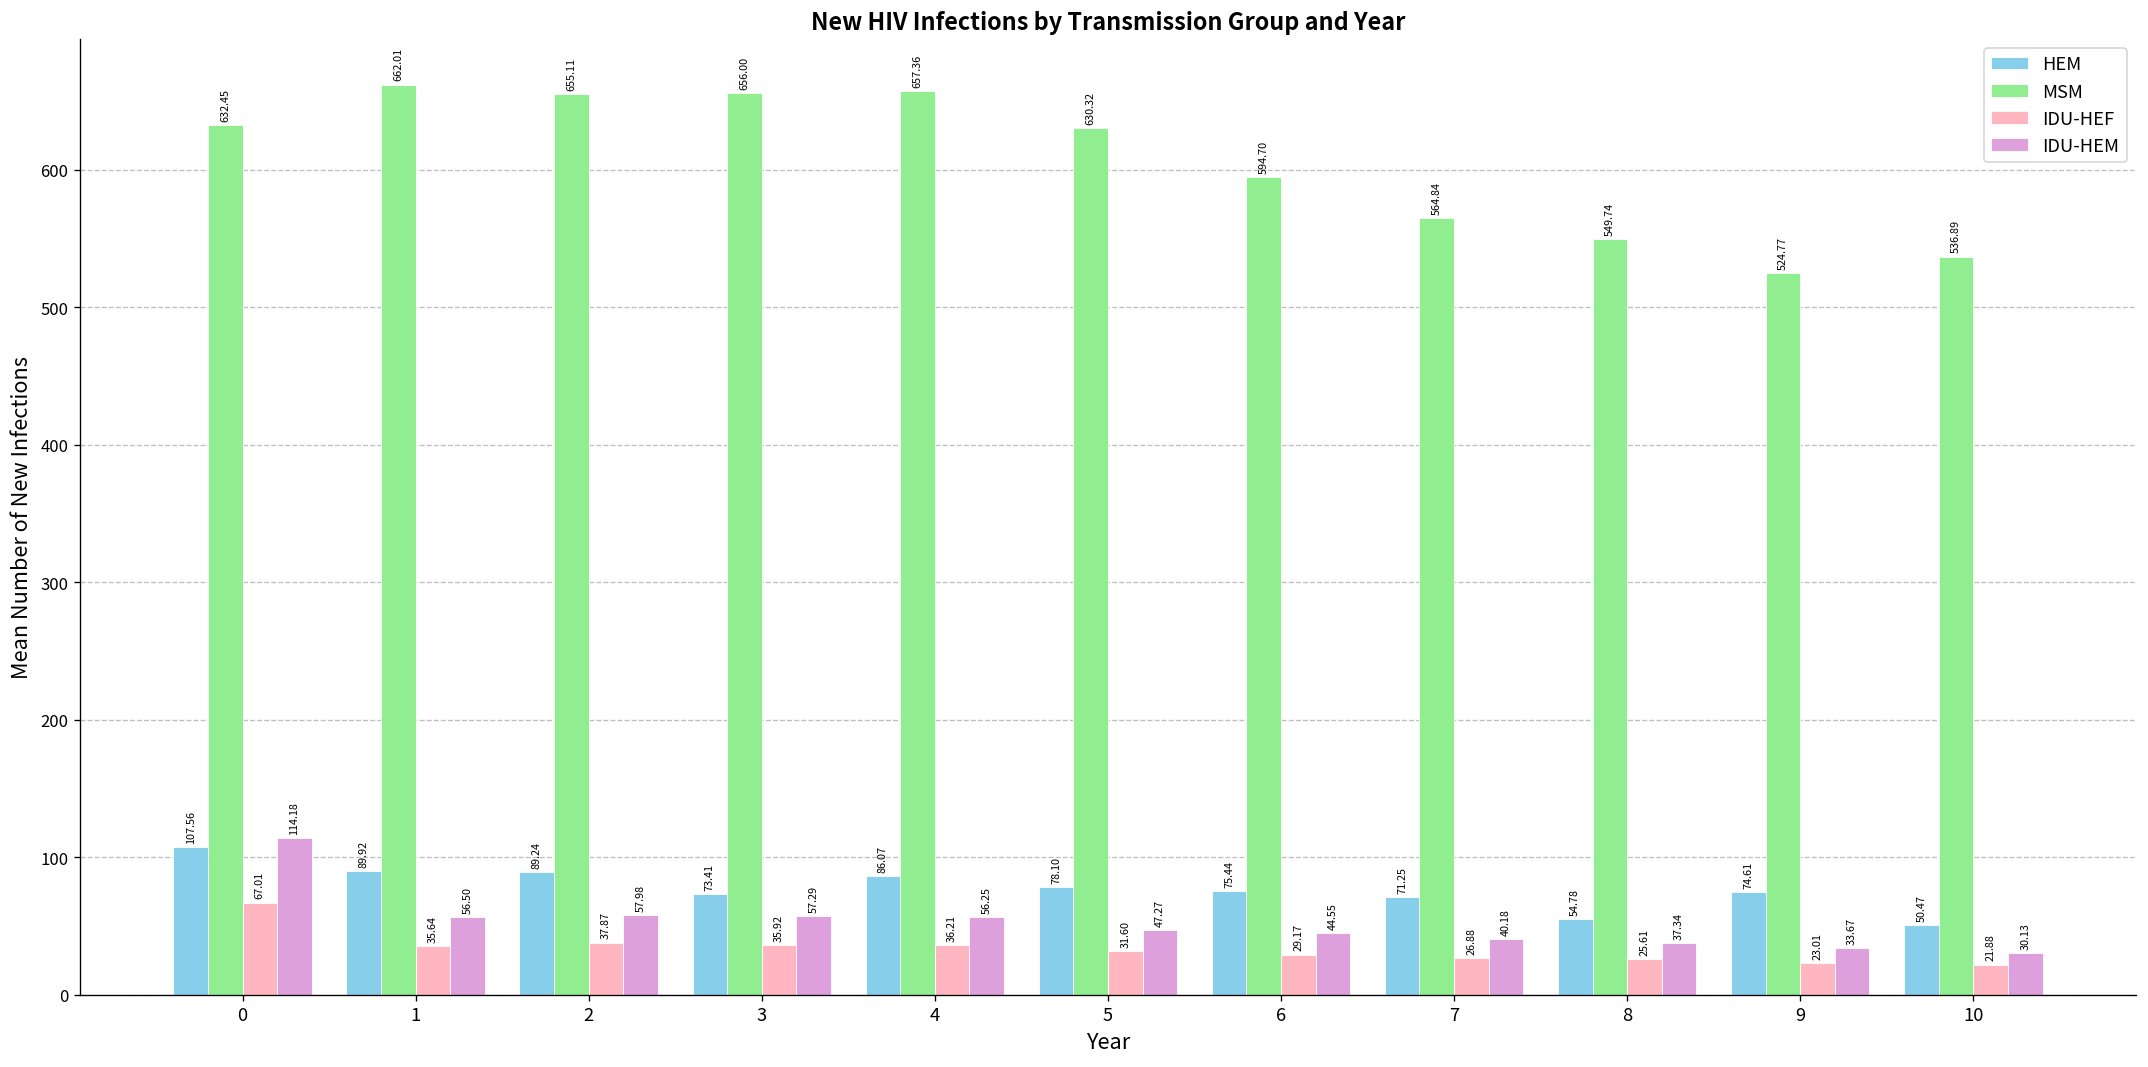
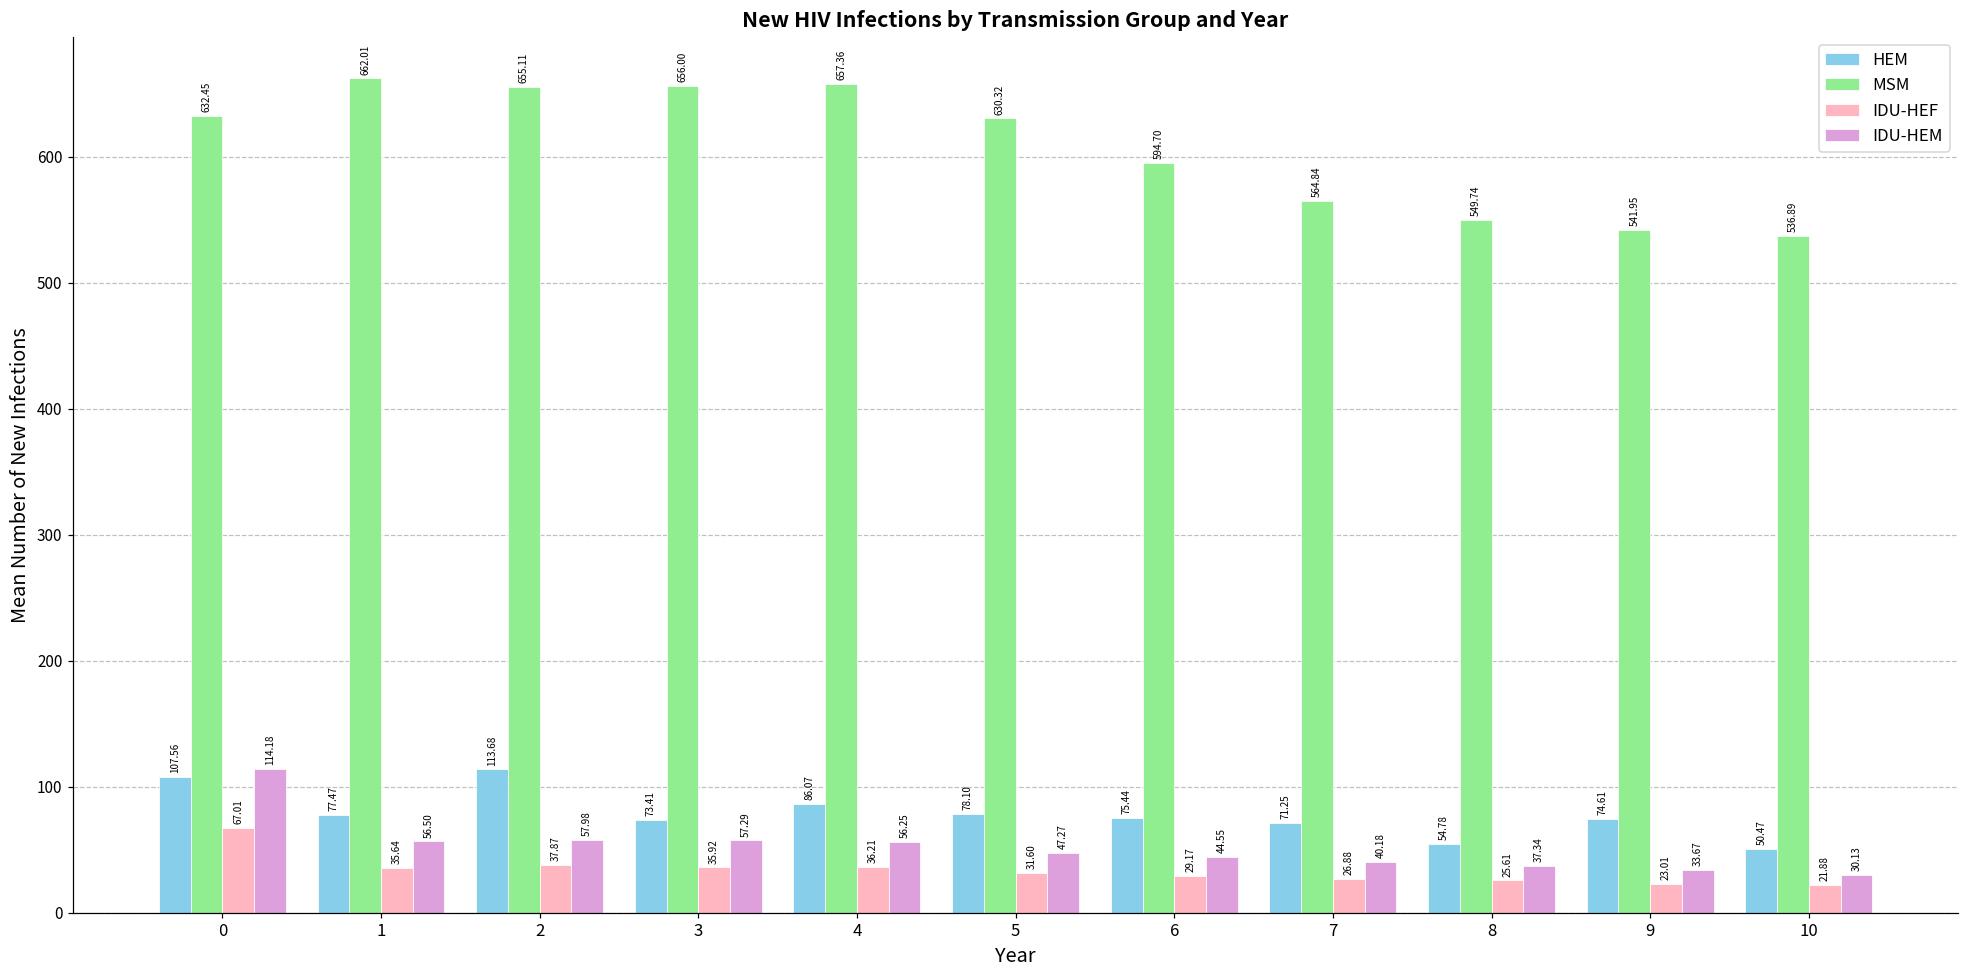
  {
    "HEM": {
      "0": 107.56,
-     "1": 89.92,
-     "2": 89.24,
+     "1": 77.47,
+     "2": 113.68,
      "3": 73.41,
      "4": 86.07,
      "5": 78.10,
      "6": 75.44,
      "7": 71.25,
      "8": 54.78,
      "9": 74.61,
      "10": 50.47
    },
    "MSM": {
      "0": 632.45,
      "1": 662.01,
      "2": 655.11,
      "3": 656.00,
      "4": 657.36,
      "5": 630.32,
      "6": 594.70,
      "7": 564.84,
      "8": 549.74,
-     "9": 524.77,
+     "9": 541.95,
      "10": 536.89
    }
  }
